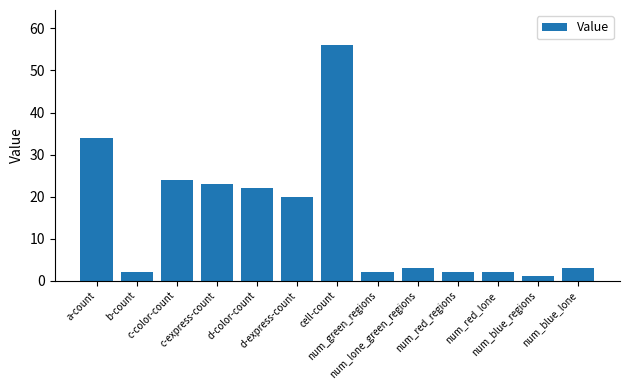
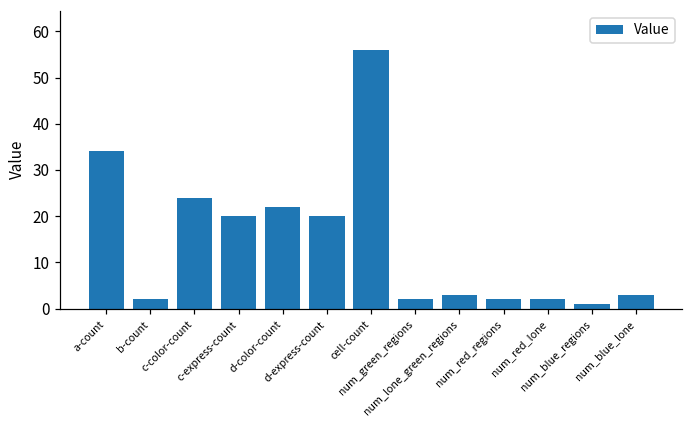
  {
    "a-count": 34,
    "b-count": 2,
    "c-color-count": 24,
-   "c-express-count": 23,
+   "c-express-count": 20,
    "d-color-count": 22,
    "d-express-count": 20,
    "cell-count": 56,
    "num_green_regions": 2,
    "num_lone_green_regions": 3,
    "num_red_regions": 2,
    "num_red_lone": 2,
    "num_blue_regions": 1,
    "num_blue_lone": 3
  }
